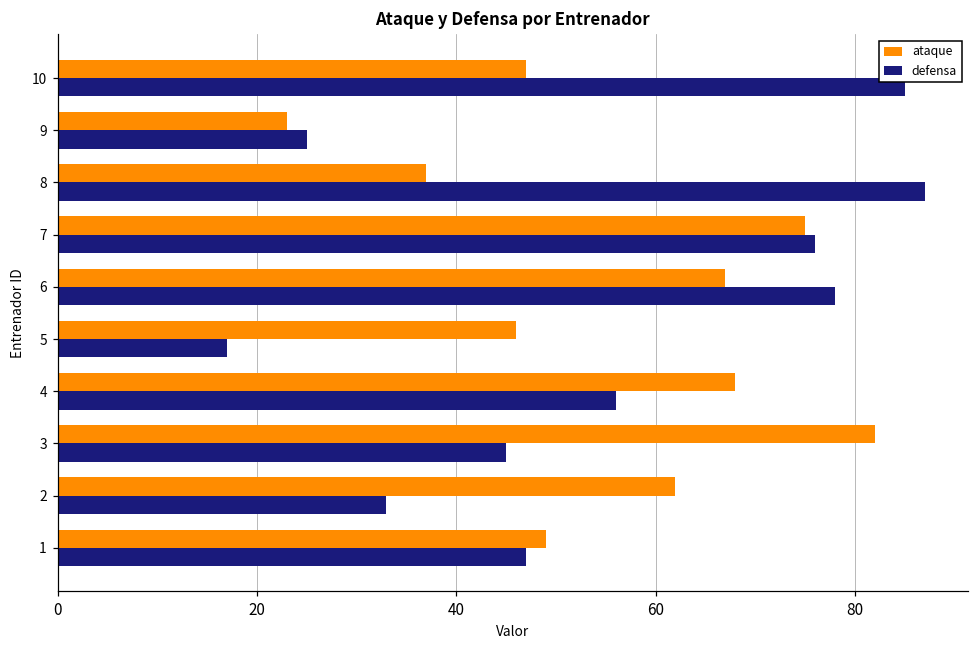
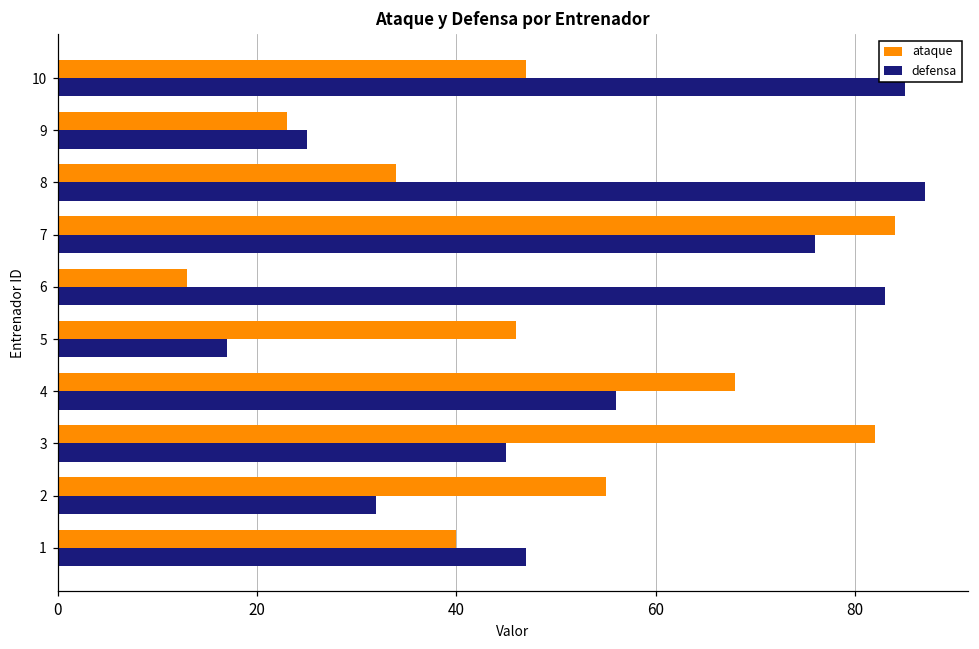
  {
    "ataque": {
      "10": 47,
      "9": 23,
-     "8": 37,
-     "7": 75,
-     "6": 67,
+     "8": 34,
+     "7": 84,
+     "6": 13,
      "5": 46,
      "4": 68,
      "3": 82,
-     "2": 62,
-     "1": 49
+     "2": 55,
+     "1": 40
    },
    "defensa": {
      "10": 85,
      "9": 25,
      "8": 87,
      "7": 76,
-     "6": 78,
+     "6": 83,
      "5": 17,
      "4": 56,
      "3": 45,
-     "2": 33,
+     "2": 32,
      "1": 47
    }
  }
